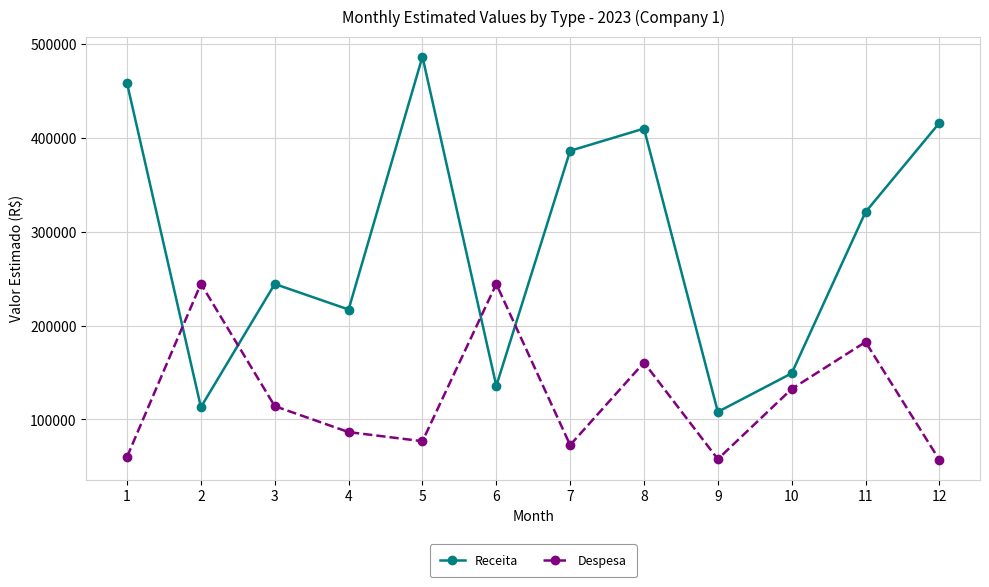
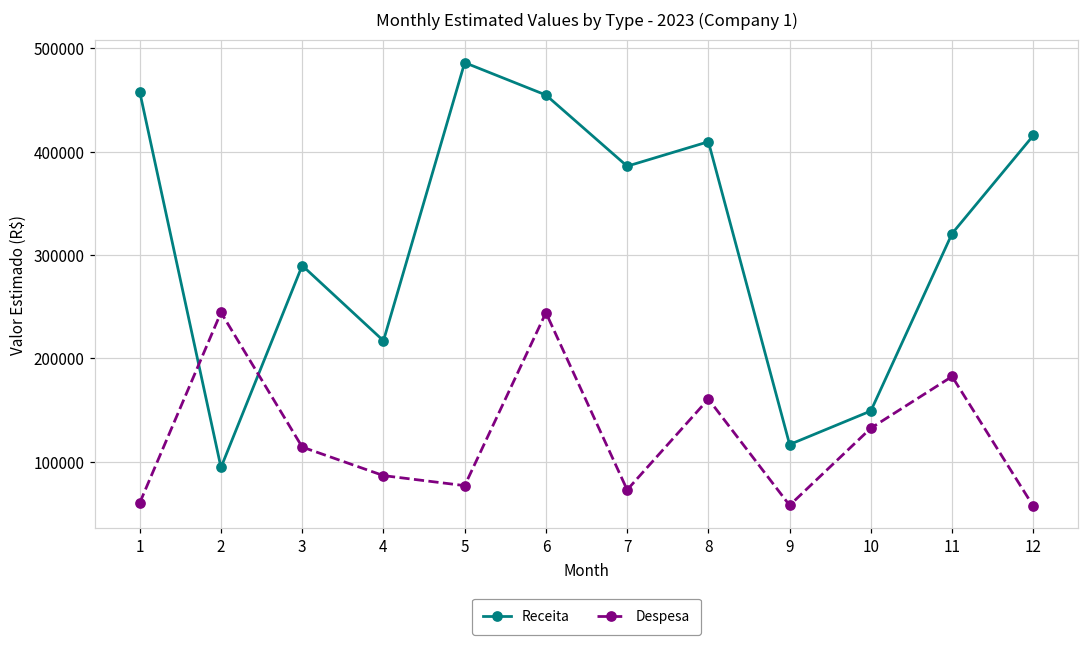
  {
    "Receita": {
      "1": 460000,
-     "2": 110000,
-     "3": 240000,
+     "2": 90000,
+     "3": 290000,
      "4": 220000,
      "5": 490000,
-     "6": 140000,
+     "6": 450000,
      "7": 390000,
      "8": 410000,
-     "9": 110000,
+     "9": 120000,
      "10": 150000,
      "11": 320000,
      "12": 420000
    },
    "Despesa": {
      "1": 60000,
      "2": 240000,
      "3": 110000,
      "4": 90000,
      "5": 80000,
      "6": 240000,
      "7": 70000,
      "8": 160000,
      "9": 60000,
      "10": 130000,
      "11": 180000,
      "12": 60000
    }
  }
